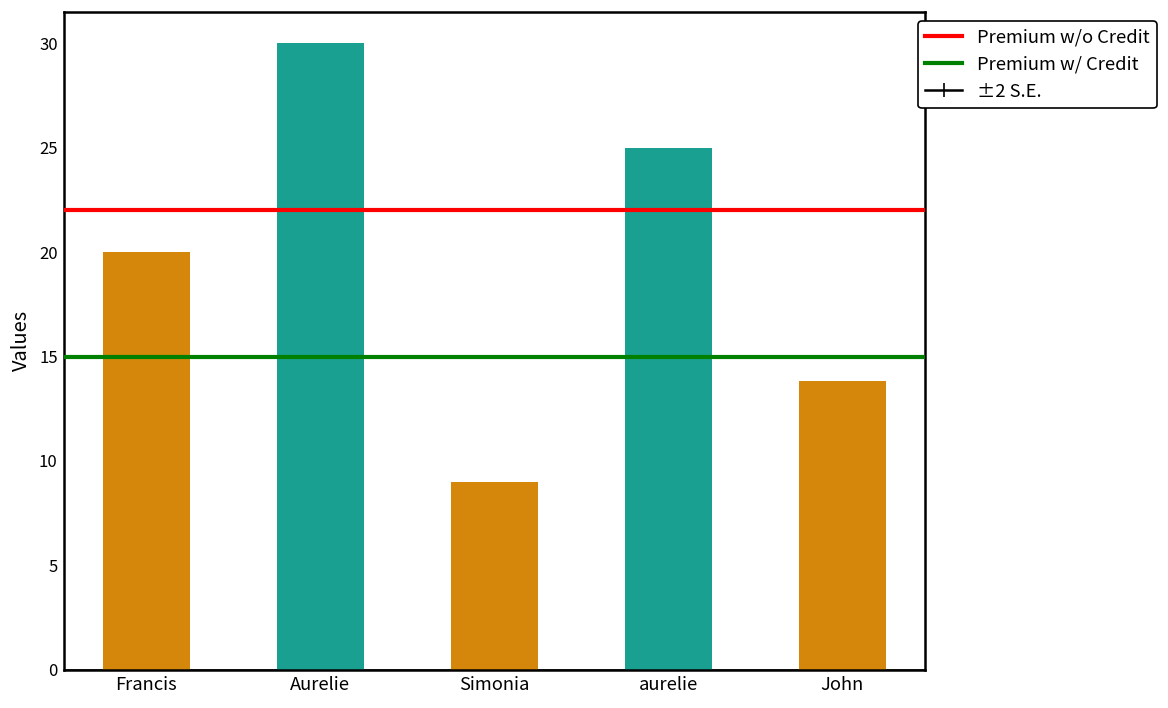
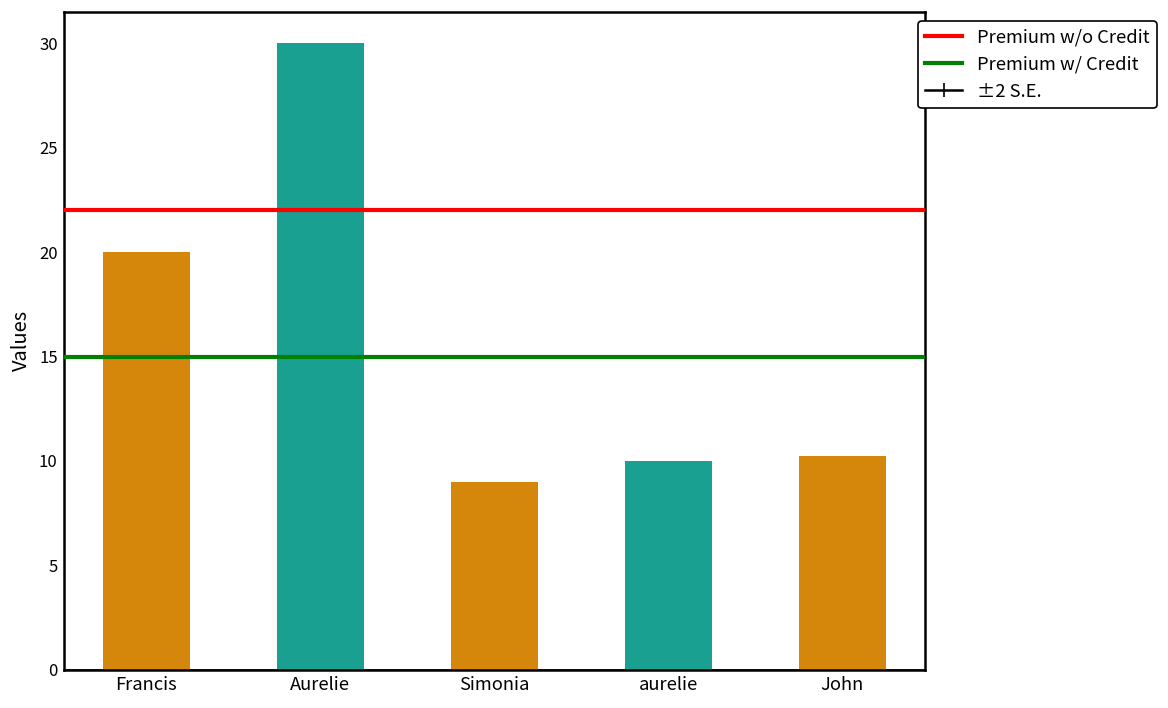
  {
    "Francis": 20.0,
    "Aurelie": 30.0,
    "Simonia": 9.0,
-   "aurelie": 25,
-   "John": 13.9
+   "aurelie": 10,
+   "John": 10.3
  }
